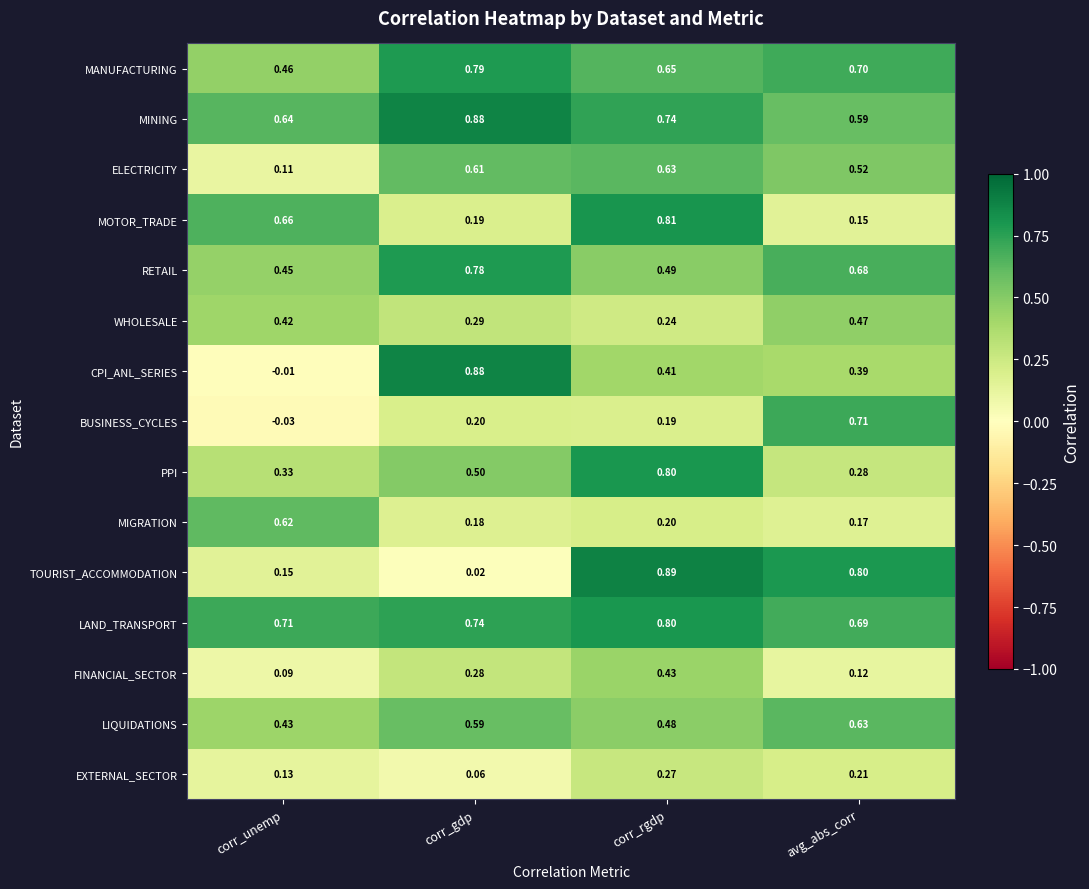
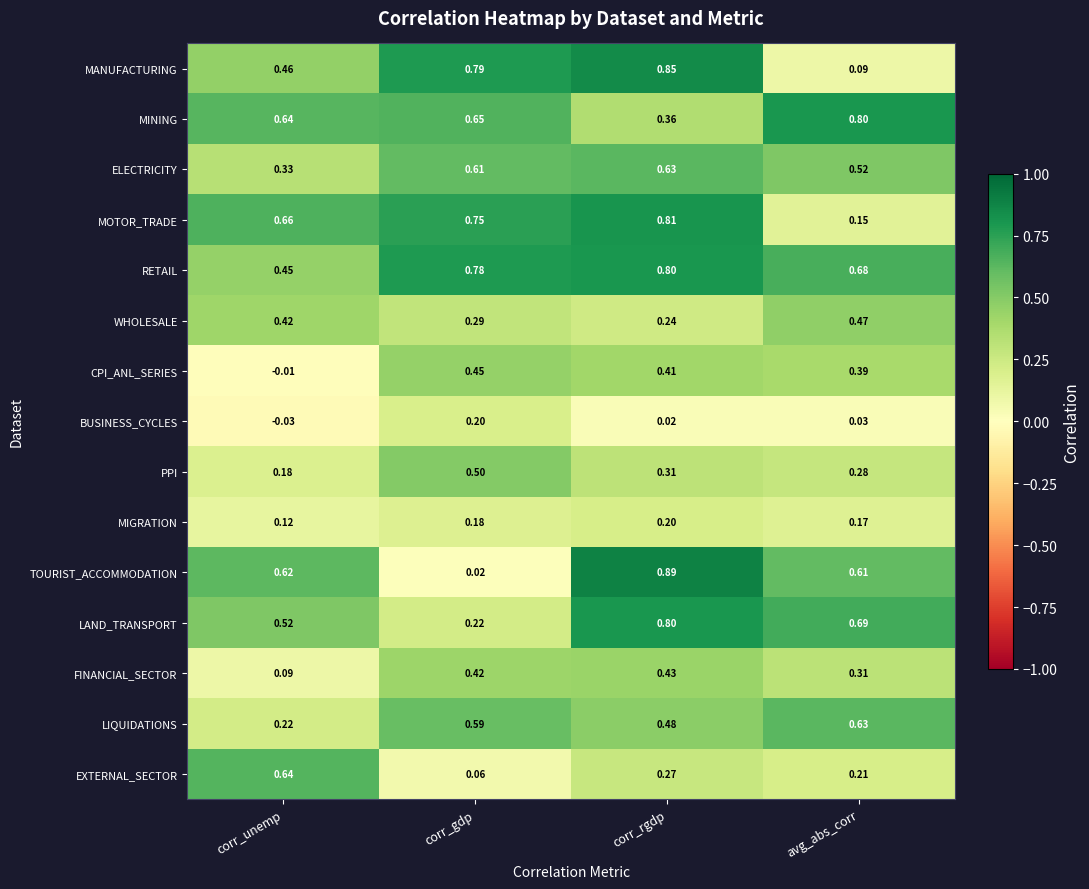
  {
    "MANUFACTURING": {
      "corr_unemp": 0.46,
      "corr_gdp": 0.79,
-     "corr_rgdp": 0.65,
-     "avg_abs_corr": 0.70
+     "corr_rgdp": 0.85,
+     "avg_abs_corr": 0.09
    },
    "MINING": {
      "corr_unemp": 0.64,
-     "corr_gdp": 0.88,
-     "corr_rgdp": 0.74,
-     "avg_abs_corr": 0.59
+     "corr_gdp": 0.65,
+     "corr_rgdp": 0.36,
+     "avg_abs_corr": 0.80
    },
    "ELECTRICITY": {
-     "corr_unemp": 0.11,
+     "corr_unemp": 0.33,
      "corr_gdp": 0.61,
      "corr_rgdp": 0.63,
      "avg_abs_corr": 0.52
    },
    "MOTOR_TRADE": {
      "corr_unemp": 0.66,
-     "corr_gdp": 0.19,
+     "corr_gdp": 0.75,
      "corr_rgdp": 0.81,
      "avg_abs_corr": 0.15
    },
    "RETAIL": {
      "corr_unemp": 0.45,
      "corr_gdp": 0.78,
-     "corr_rgdp": 0.49,
+     "corr_rgdp": 0.80,
      "avg_abs_corr": 0.68
    },
    "WHOLESALE": {
      "corr_unemp": 0.42,
      "corr_gdp": 0.29,
      "corr_rgdp": 0.24,
      "avg_abs_corr": 0.47
    },
    "CPI_ANL_SERIES": {
      "corr_unemp": -0.01,
-     "corr_gdp": 0.88,
+     "corr_gdp": 0.45,
      "corr_rgdp": 0.41,
      "avg_abs_corr": 0.39
    },
    "BUSINESS_CYCLES": {
      "corr_unemp": -0.03,
      "corr_gdp": 0.20,
-     "corr_rgdp": 0.19,
-     "avg_abs_corr": 0.71
+     "corr_rgdp": 0.02,
+     "avg_abs_corr": 0.03
    },
    "PPI": {
-     "corr_unemp": 0.33,
+     "corr_unemp": 0.18,
      "corr_gdp": 0.50,
-     "corr_rgdp": 0.80,
+     "corr_rgdp": 0.31,
      "avg_abs_corr": 0.28
    },
    "MIGRATION": {
-     "corr_unemp": 0.62,
+     "corr_unemp": 0.12,
      "corr_gdp": 0.18,
      "corr_rgdp": 0.20,
      "avg_abs_corr": 0.17
    },
    "TOURIST_ACCOMMODATION": {
-     "corr_unemp": 0.15,
+     "corr_unemp": 0.62,
      "corr_gdp": 0.02,
      "corr_rgdp": 0.89,
-     "avg_abs_corr": 0.80
+     "avg_abs_corr": 0.61
    },
    "LAND_TRANSPORT": {
-     "corr_unemp": 0.71,
-     "corr_gdp": 0.74,
+     "corr_unemp": 0.52,
+     "corr_gdp": 0.22,
      "corr_rgdp": 0.80,
      "avg_abs_corr": 0.69
    },
    "FINANCIAL_SECTOR": {
      "corr_unemp": 0.09,
-     "corr_gdp": 0.28,
+     "corr_gdp": 0.42,
      "corr_rgdp": 0.43,
-     "avg_abs_corr": 0.12
+     "avg_abs_corr": 0.31
    },
    "LIQUIDATIONS": {
-     "corr_unemp": 0.43,
+     "corr_unemp": 0.22,
      "corr_gdp": 0.59,
      "corr_rgdp": 0.48,
      "avg_abs_corr": 0.63
    },
    "EXTERNAL_SECTOR": {
-     "corr_unemp": 0.13,
+     "corr_unemp": 0.64,
      "corr_gdp": 0.06,
      "corr_rgdp": 0.27,
      "avg_abs_corr": 0.21
    }
  }
